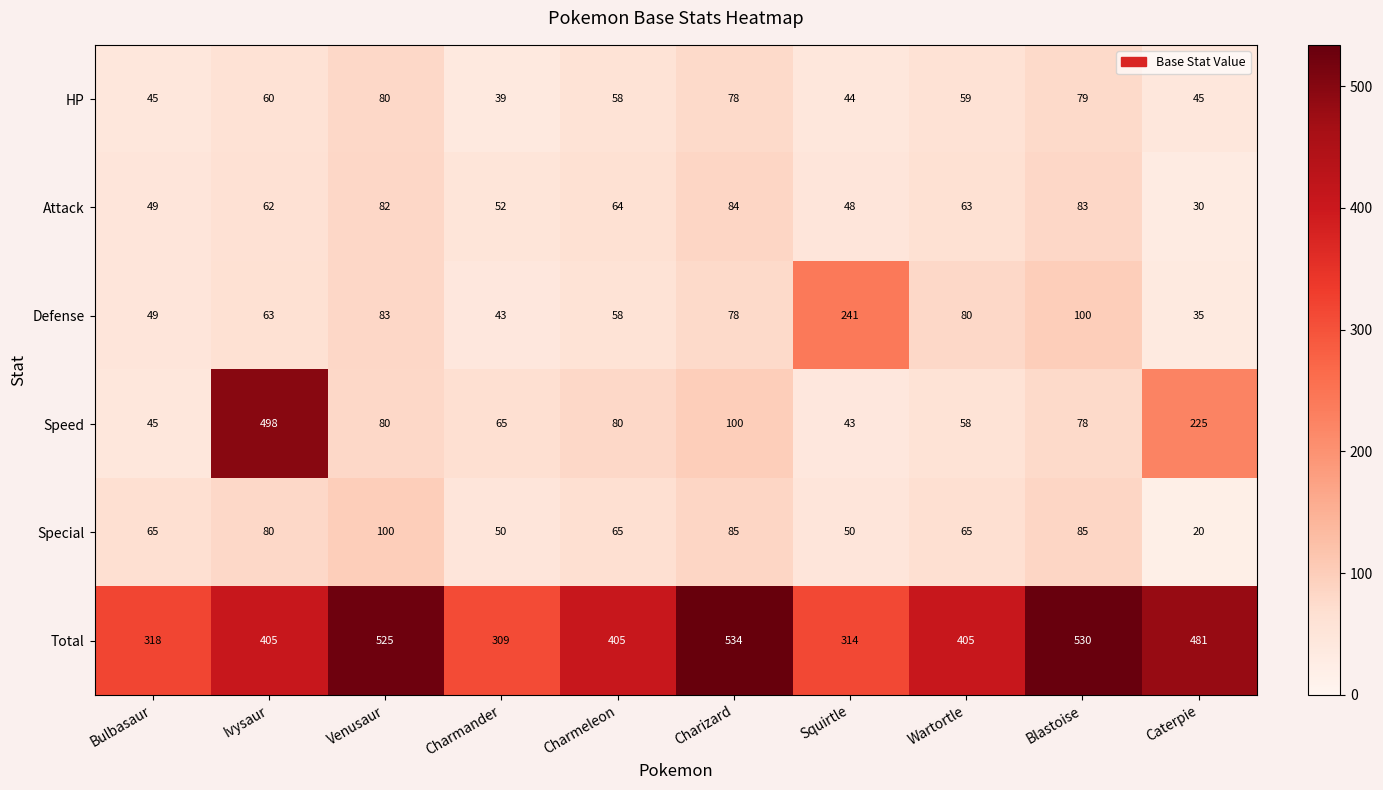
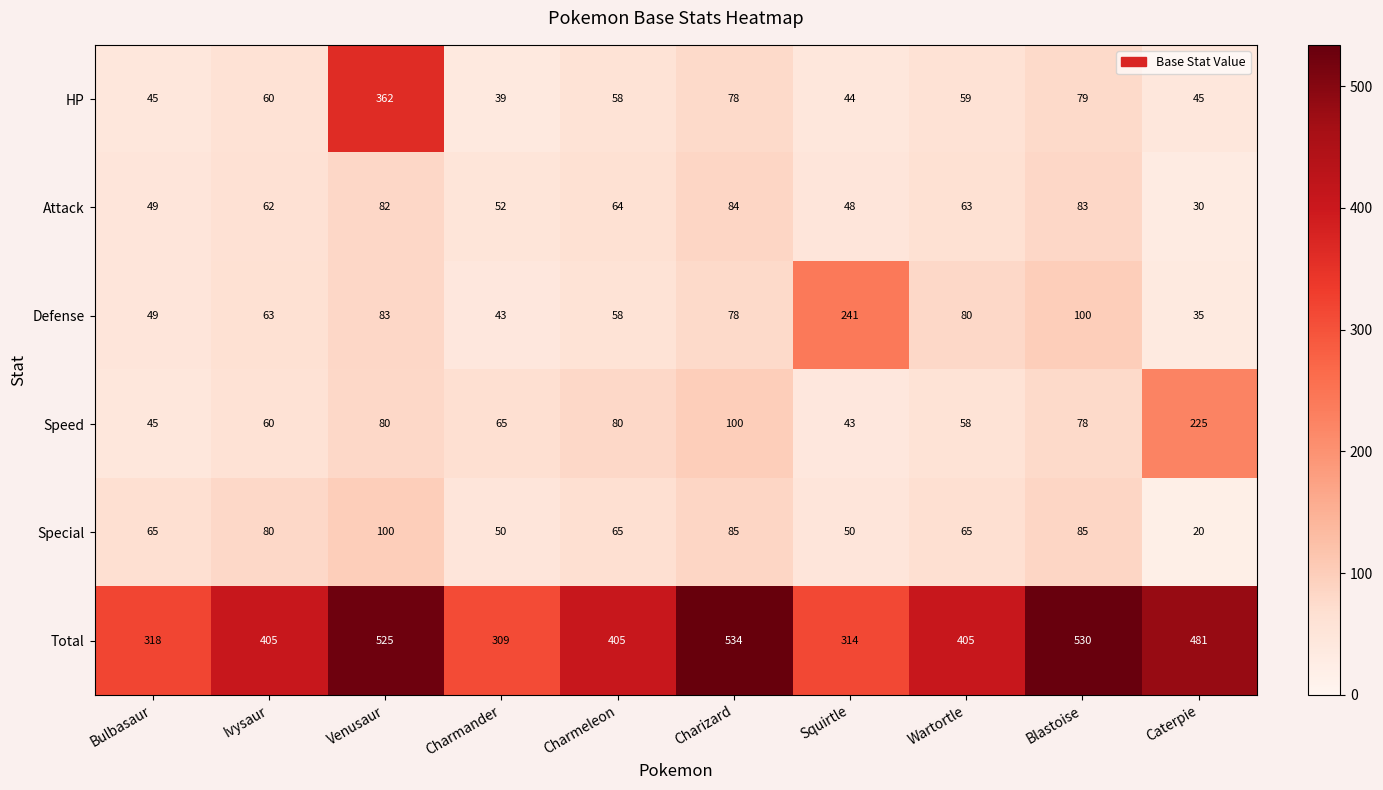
  {
    "HP": {
      "Bulbasaur": 45,
      "Ivysaur": 60,
-     "Venusaur": 80,
+     "Venusaur": 362,
      "Charmander": 39,
      "Charmeleon": 58,
      "Charizard": 78,
      "Squirtle": 44,
      "Wartortle": 59,
      "Blastoise": 79,
      "Caterpie": 45
    },
    "Attack": {
      "Bulbasaur": 49,
      "Ivysaur": 62,
      "Venusaur": 82,
      "Charmander": 52,
      "Charmeleon": 64,
      "Charizard": 84,
      "Squirtle": 48,
      "Wartortle": 63,
      "Blastoise": 83,
      "Caterpie": 30
    },
    "Defense": {
      "Bulbasaur": 49,
      "Ivysaur": 63,
      "Venusaur": 83,
      "Charmander": 43,
      "Charmeleon": 58,
      "Charizard": 78,
      "Squirtle": 241,
      "Wartortle": 80,
      "Blastoise": 100,
      "Caterpie": 35
    },
    "Speed": {
      "Bulbasaur": 45,
-     "Ivysaur": 498,
+     "Ivysaur": 60,
      "Venusaur": 80,
      "Charmander": 65,
      "Charmeleon": 80,
      "Charizard": 100,
      "Squirtle": 43,
      "Wartortle": 58,
      "Blastoise": 78,
      "Caterpie": 225
    },
    "Special": {
      "Bulbasaur": 65,
      "Ivysaur": 80,
      "Venusaur": 100,
      "Charmander": 50,
      "Charmeleon": 65,
      "Charizard": 85,
      "Squirtle": 50,
      "Wartortle": 65,
      "Blastoise": 85,
      "Caterpie": 20
    },
    "Total": {
      "Bulbasaur": 318,
      "Ivysaur": 405,
      "Venusaur": 525,
      "Charmander": 309,
      "Charmeleon": 405,
      "Charizard": 534,
      "Squirtle": 314,
      "Wartortle": 405,
      "Blastoise": 530,
      "Caterpie": 481
    }
  }
